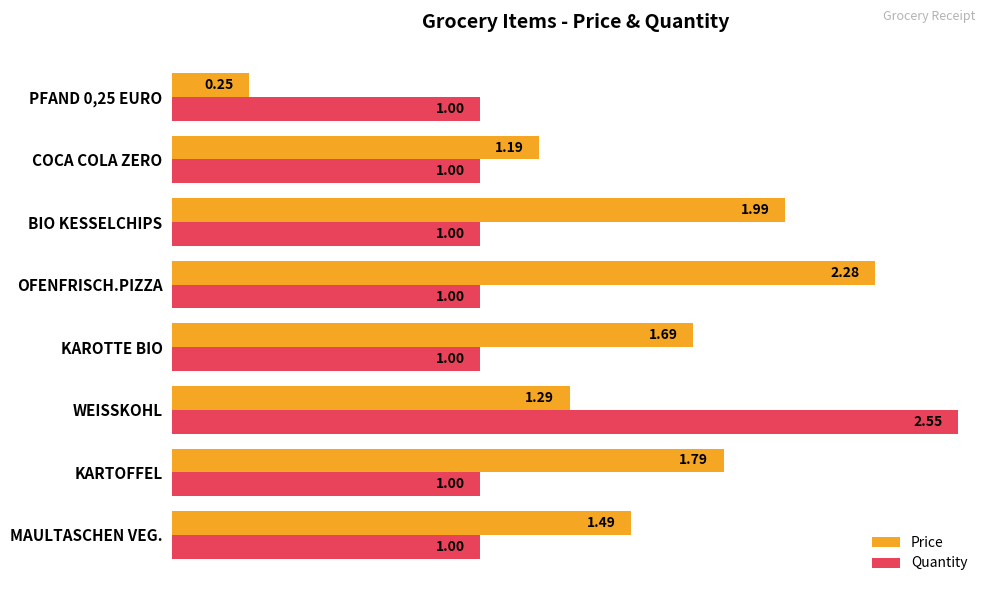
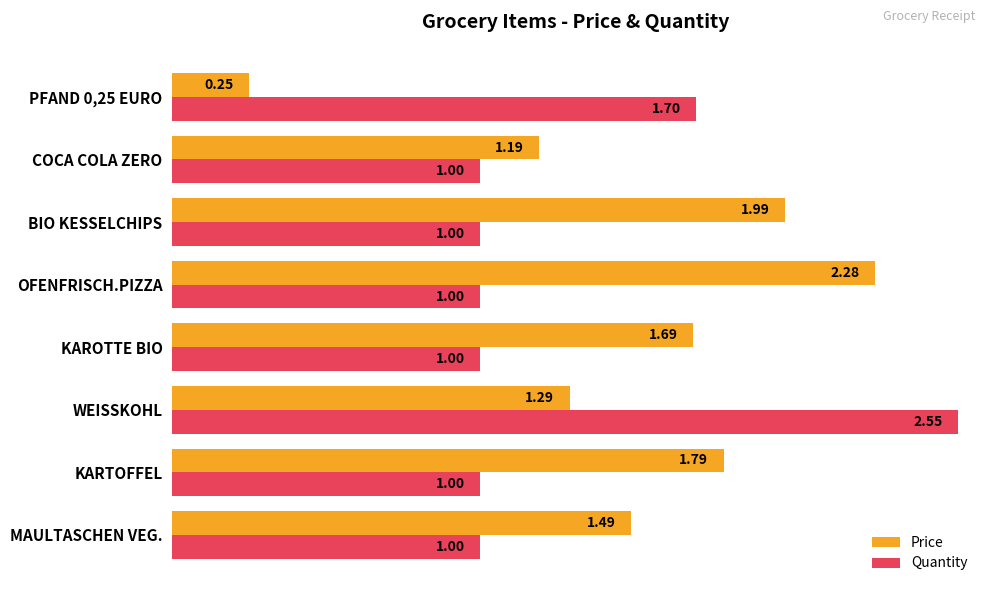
  {
    "Price": {
      "PFAND 0,25 EURO": 0.25,
      "COCA COLA ZERO": 1.19,
      "BIO KESSELCHIPS": 1.99,
      "OFENFRISCH.PIZZA": 2.28,
      "KAROTTE BIO": 1.69,
      "WEISSKOHL": 1.29,
      "KARTOFFEL": 1.79,
      "MAULTASCHEN VEG.": 1.49
    },
    "Quantity": {
-     "PFAND 0,25 EURO": 1.00,
+     "PFAND 0,25 EURO": 1.70,
      "COCA COLA ZERO": 1.00,
      "BIO KESSELCHIPS": 1.00,
      "OFENFRISCH.PIZZA": 1.00,
      "KAROTTE BIO": 1.00,
      "WEISSKOHL": 2.55,
      "KARTOFFEL": 1.00,
      "MAULTASCHEN VEG.": 1.00
    }
  }
